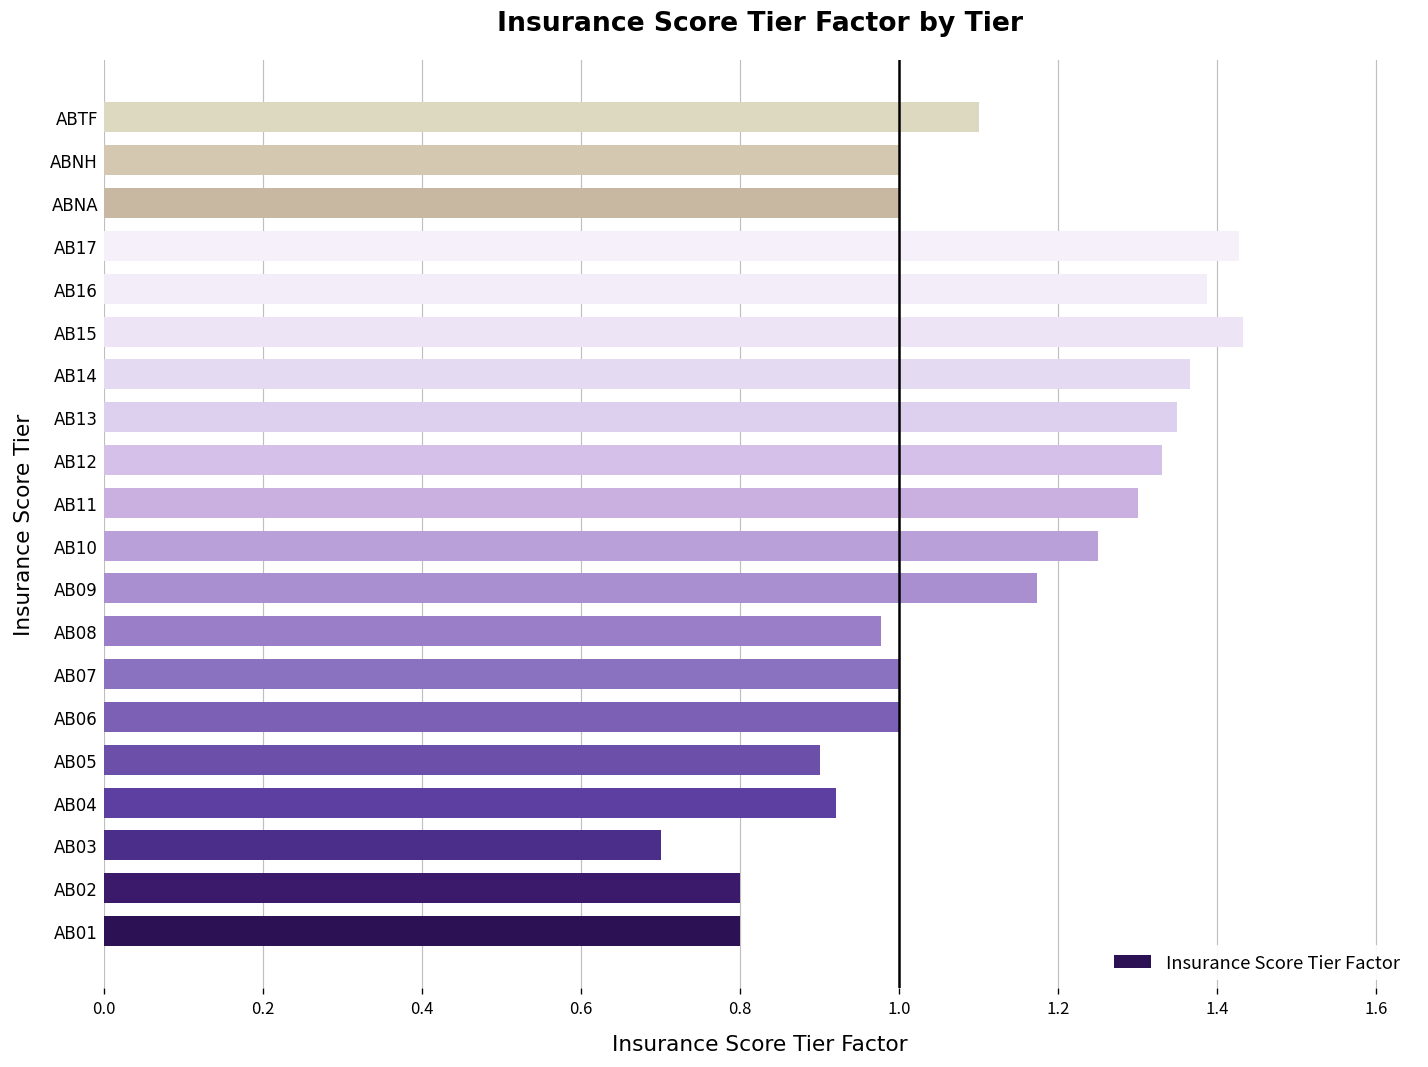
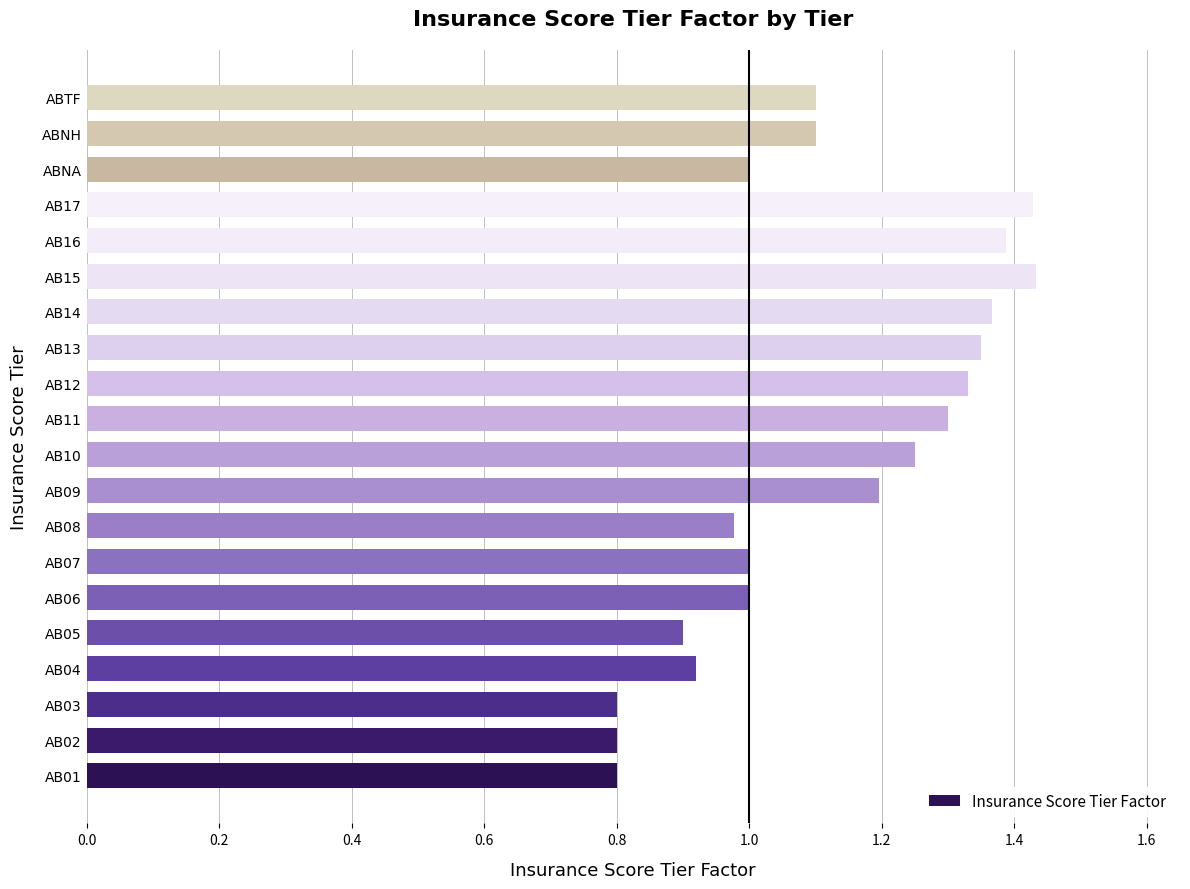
  {
    "ABTF": 1.10,
-   "ABNH": 1.0,
+   "ABNH": 1.1,
    "ABNA": 1.00,
    "AB17": 1.43,
    "AB16": 1.39,
    "AB15": 1.43,
    "AB14": 1.37,
    "AB13": 1.35,
    "AB12": 1.33,
    "AB11": 1.30,
    "AB10": 1.25,
-   "AB09": 1.17,
+   "AB09": 1.20,
    "AB08": 0.98,
    "AB07": 1.00,
    "AB06": 1.00,
    "AB05": 0.90,
    "AB04": 0.92,
-   "AB03": 0.7,
+   "AB03": 0.8,
    "AB02": 0.80,
    "AB01": 0.80
  }
